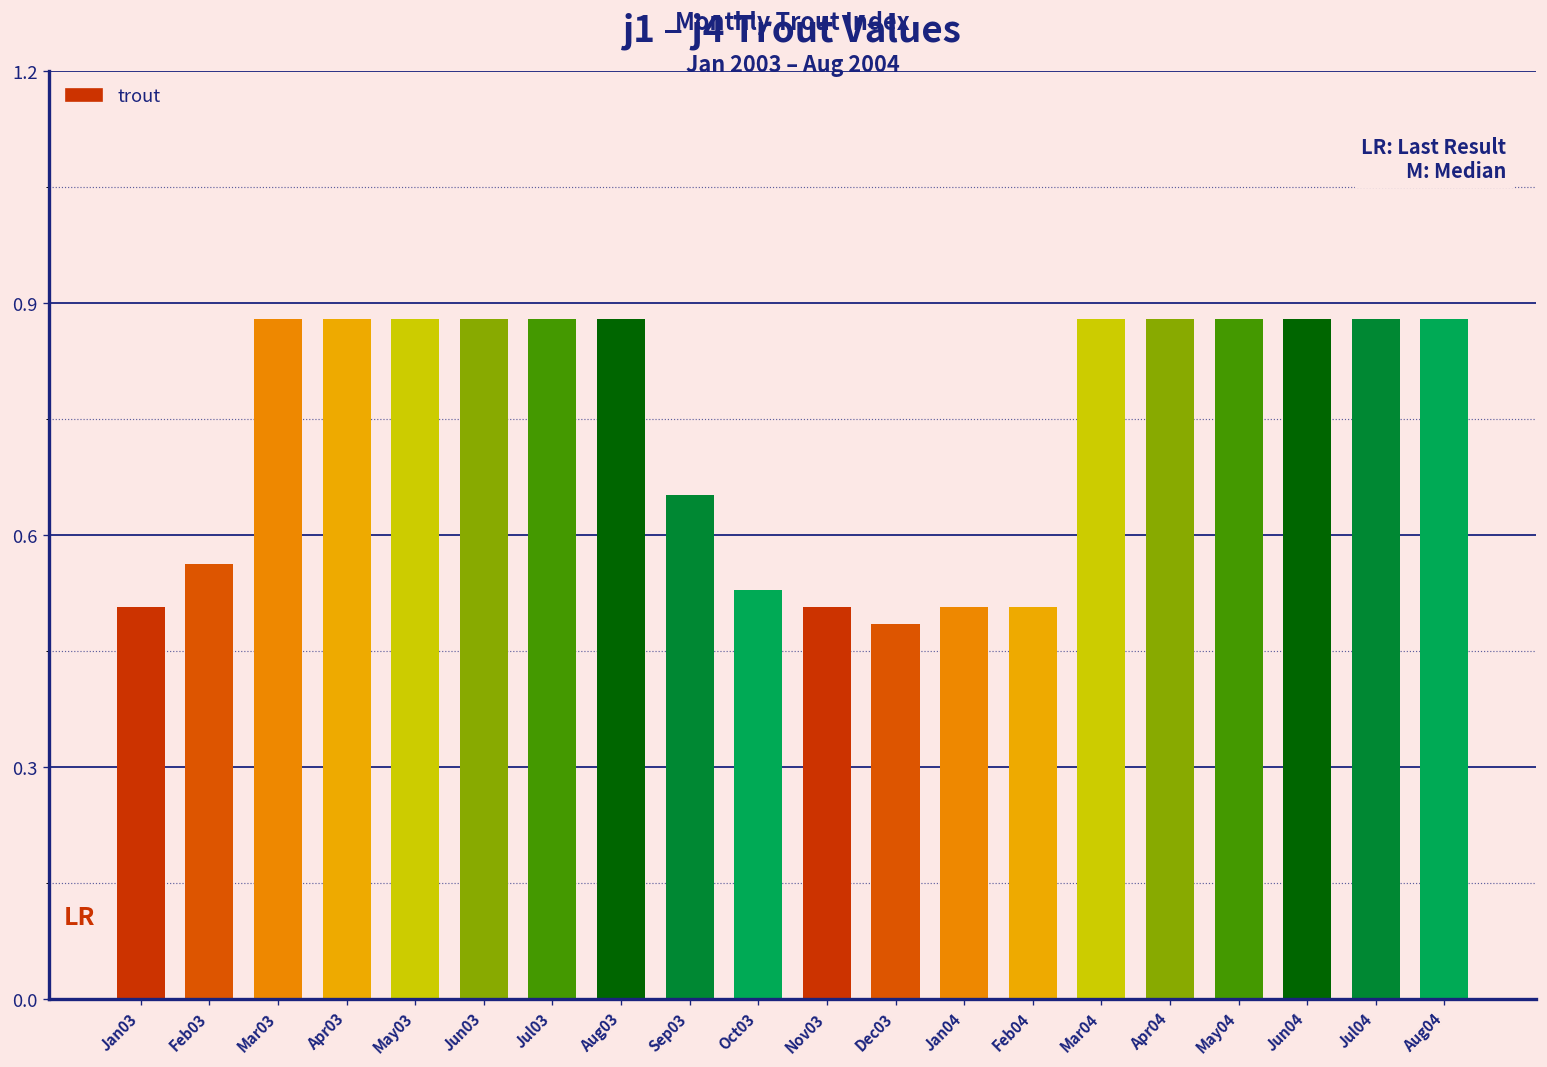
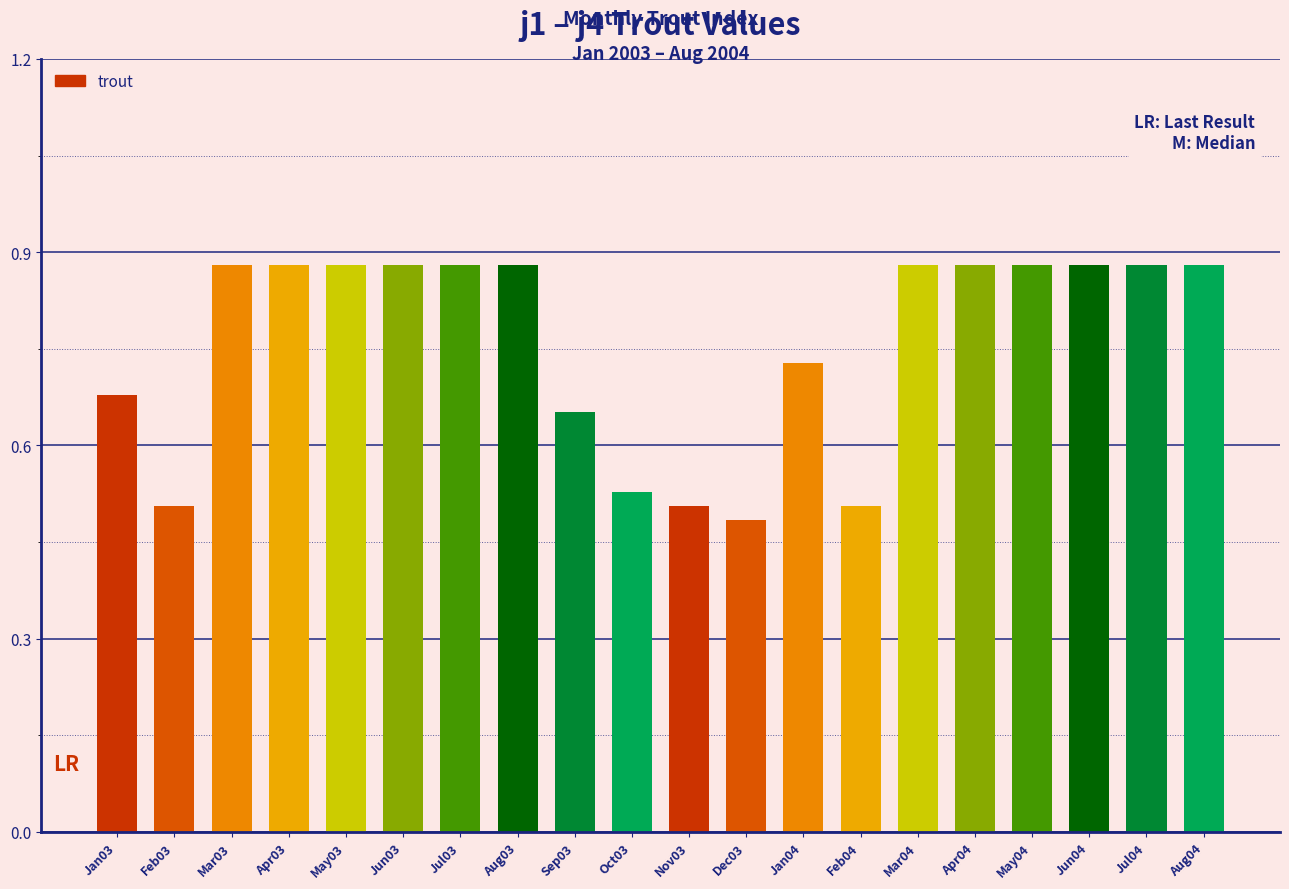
  {
-   "Jan03": 0.51,
-   "Feb03": 0.56,
+   "Jan03": 0.68,
+   "Feb03": 0.51,
    "Mar03": 0.88,
    "Apr03": 0.88,
    "May03": 0.88,
    "Jun03": 0.88,
    "Jul03": 0.88,
    "Aug03": 0.88,
    "Sep03": 0.65,
    "Oct03": 0.53,
    "Nov03": 0.51,
    "Dec03": 0.49,
-   "Jan04": 0.51,
+   "Jan04": 0.73,
    "Feb04": 0.51,
    "Mar04": 0.88,
    "Apr04": 0.88,
    "May04": 0.88,
    "Jun04": 0.88,
    "Jul04": 0.88,
    "Aug04": 0.88
  }
